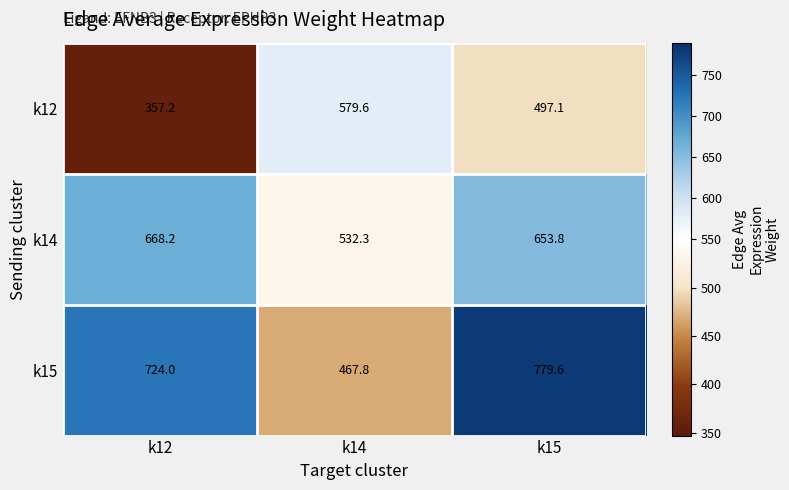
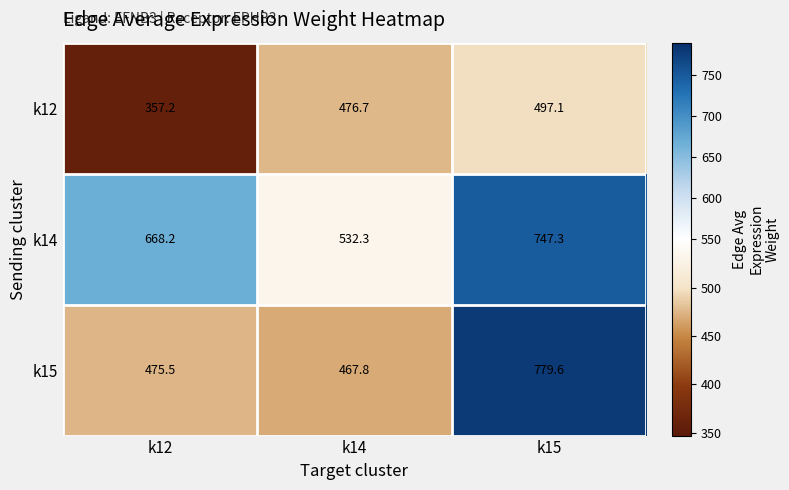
  {
    "k12": {
      "k12": 357.2,
-     "k14": 579.6,
+     "k14": 476.7,
      "k15": 497.1
    },
    "k14": {
      "k12": 668.2,
      "k14": 532.3,
-     "k15": 653.8
+     "k15": 747.3
    },
    "k15": {
-     "k12": 724.0,
+     "k12": 475.5,
      "k14": 467.8,
      "k15": 779.6
    }
  }
